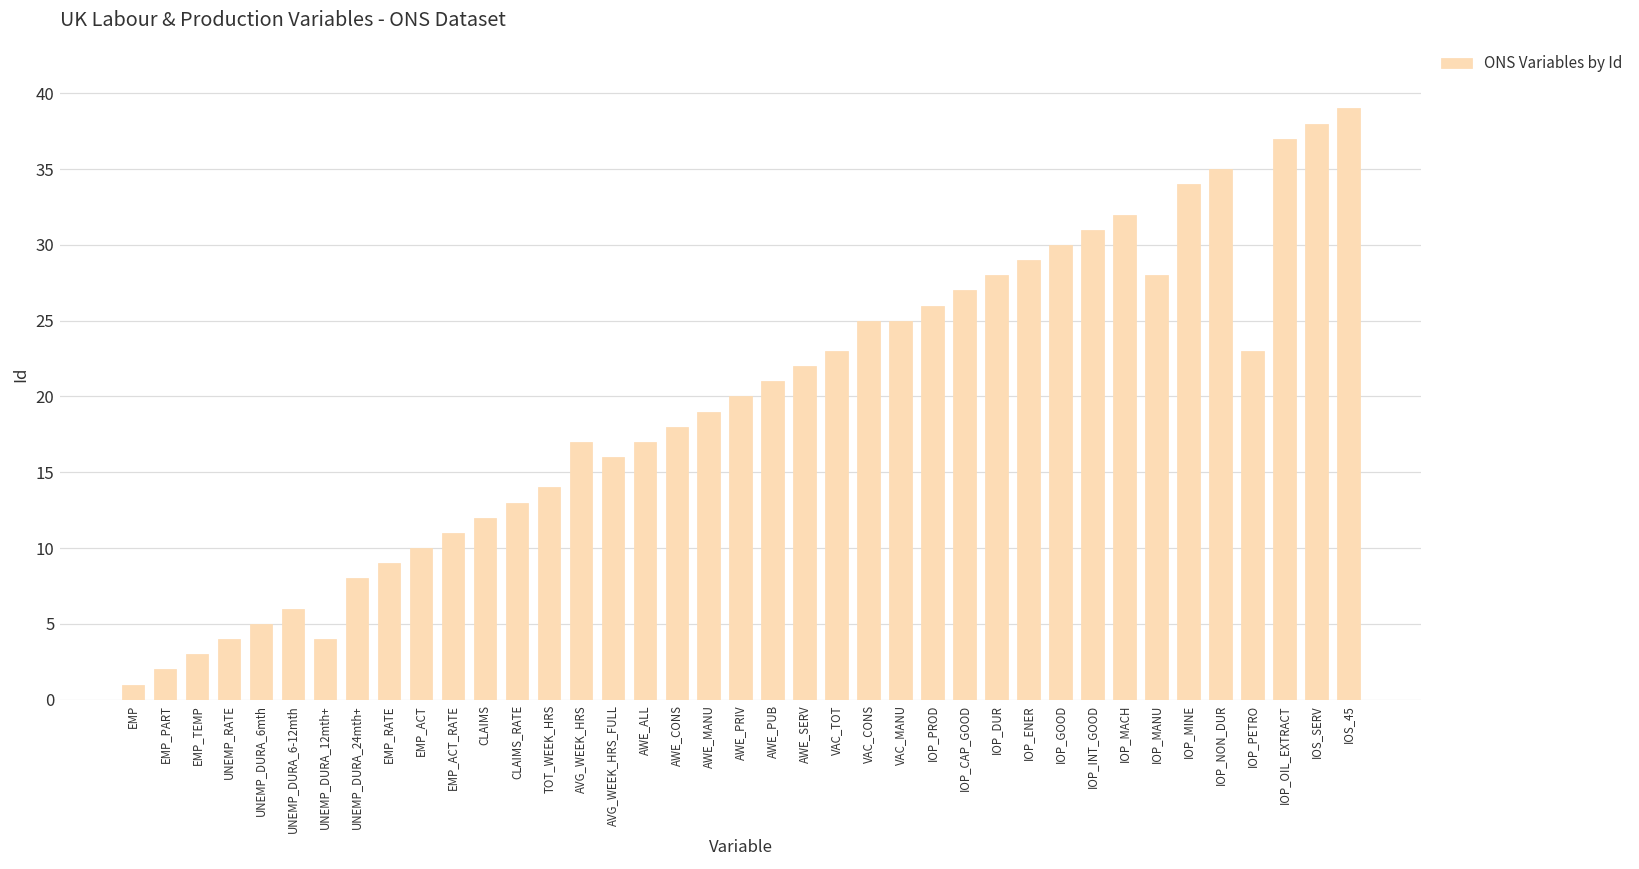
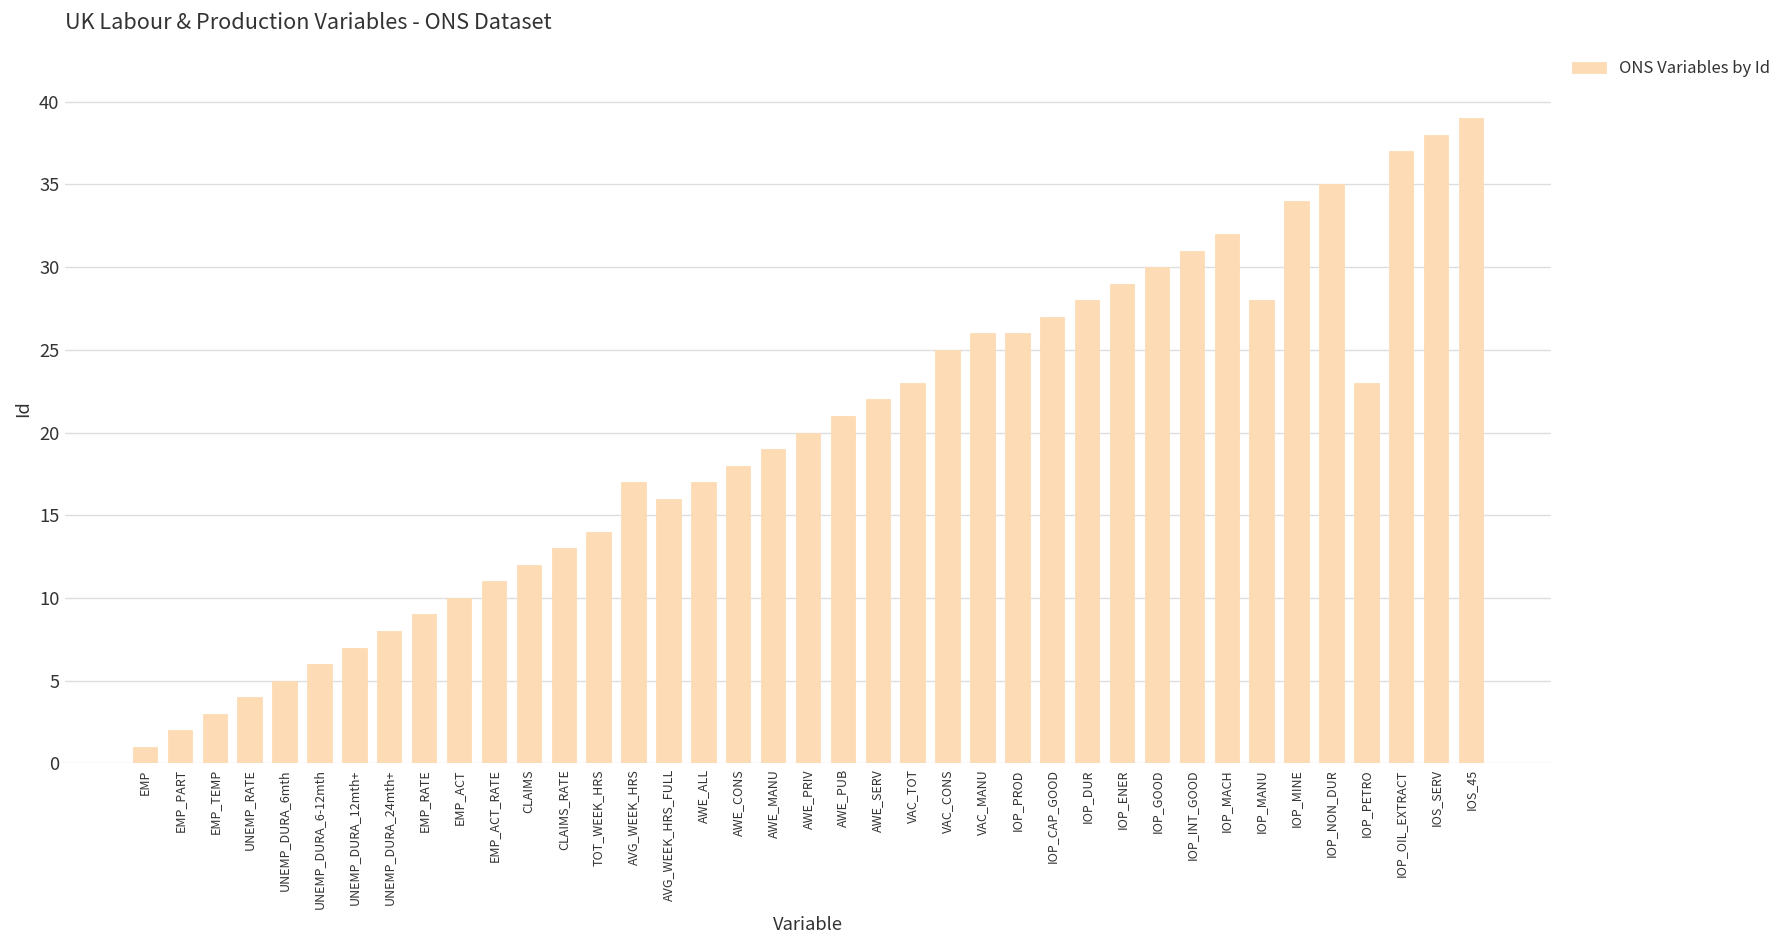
  {
    "EMP": 1,
    "EMP_PART": 2,
    "EMP_TEMP": 3,
    "UNEMP_RATE": 4,
    "UNEMP_DURA_6mth": 5,
    "UNEMP_DURA_6-12mth": 6,
-   "UNEMP_DURA_12mth+": 4,
+   "UNEMP_DURA_12mth+": 7,
    "UNEMP_DURA_24mth+": 8,
    "EMP_RATE": 9,
    "EMP_ACT": 10,
    "EMP_ACT_RATE": 11,
    "CLAIMS": 12,
    "CLAIMS_RATE": 13,
    "TOT_WEEK_HRS": 14,
    "AVG_WEEK_HRS": 17,
    "AVG_WEEK_HRS_FULL": 16,
    "AWE_ALL": 17,
    "AWE_CONS": 18,
    "AWE_MANU": 19,
    "AWE_PRIV": 20,
    "AWE_PUB": 21,
    "AWE_SERV": 22,
    "VAC_TOT": 23,
    "VAC_CONS": 25,
-   "VAC_MANU": 25,
+   "VAC_MANU": 26,
    "IOP_PROD": 26,
    "IOP_CAP_GOOD": 27,
    "IOP_DUR": 28,
    "IOP_ENER": 29,
    "IOP_GOOD": 30,
    "IOP_INT_GOOD": 31,
    "IOP_MACH": 32,
    "IOP_MANU": 28,
    "IOP_MINE": 34,
    "IOP_NON_DUR": 35,
    "IOP_PETRO": 23,
    "IOP_OIL_EXTRACT": 37,
    "IOS_SERV": 38,
    "IOS_45": 39
  }
